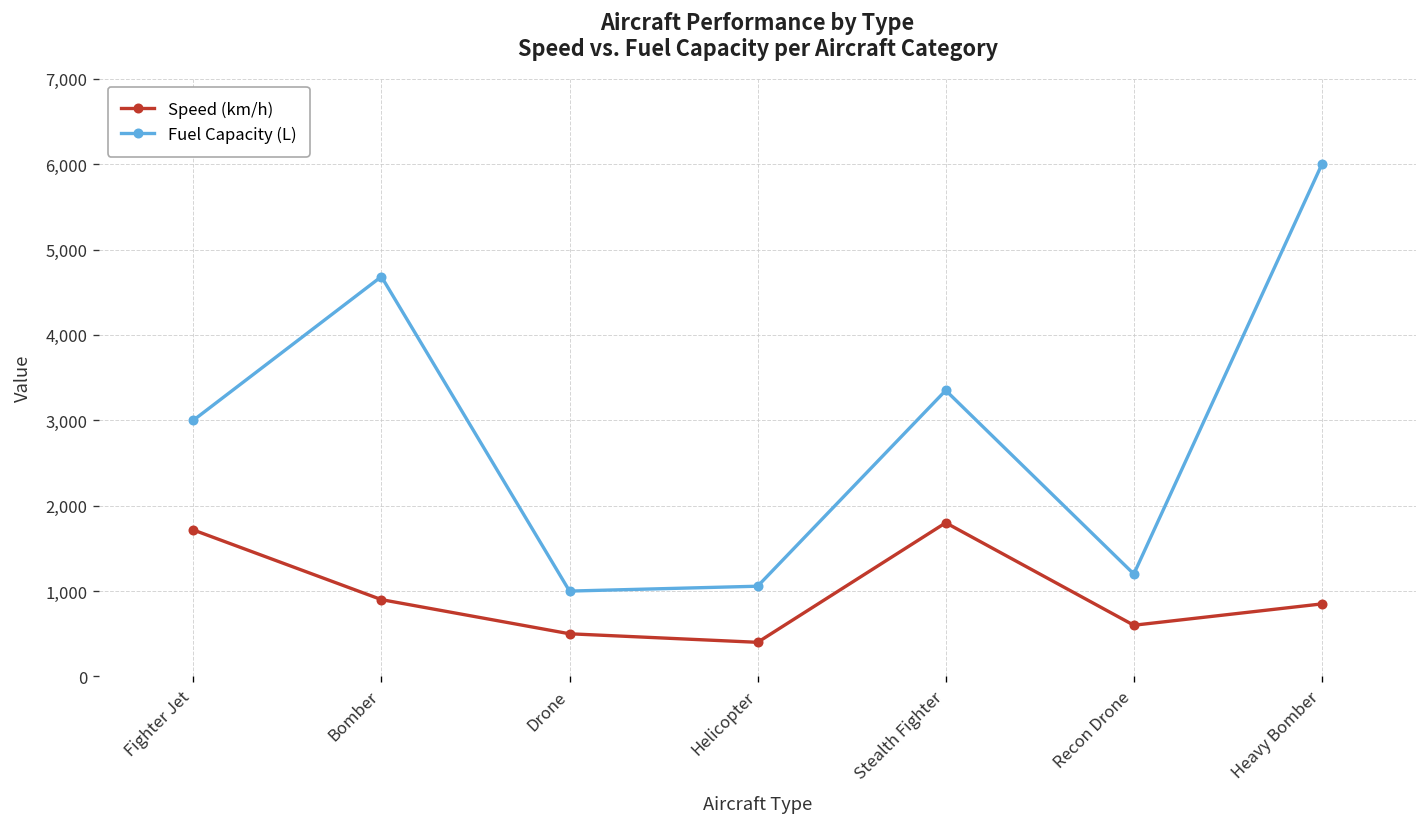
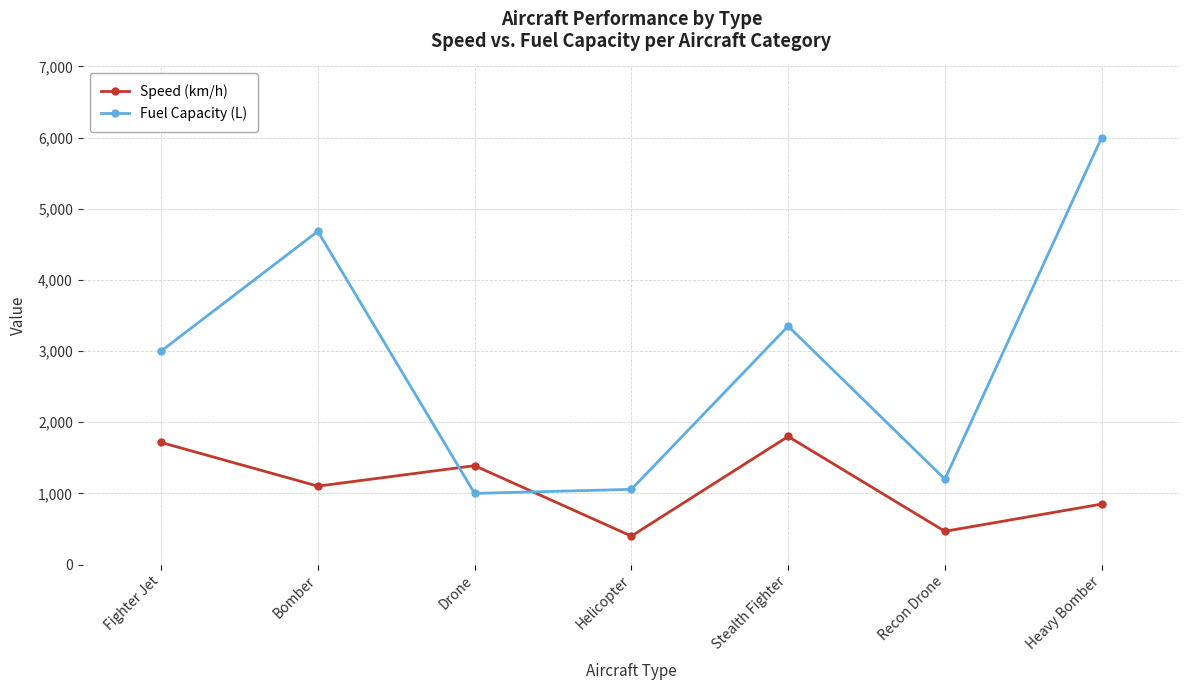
  {
    "Speed (km/h)": {
      "Fighter Jet": "1,700",
-     "Bomber": "900",
-     "Drone": "500",
+     "Bomber": "1,100",
+     "Drone": "1,400",
      "Helicopter": "400",
      "Stealth Fighter": "1,800",
-     "Recon Drone": "600",
+     "Recon Drone": "500",
      "Heavy Bomber": "900"
    },
    "Fuel Capacity (L)": {
      "Fighter Jet": "3,000",
      "Bomber": "4,700",
      "Drone": "1,000",
      "Helicopter": "1,100",
      "Stealth Fighter": "3,400",
      "Recon Drone": "1,200",
      "Heavy Bomber": "6,000"
    }
  }
